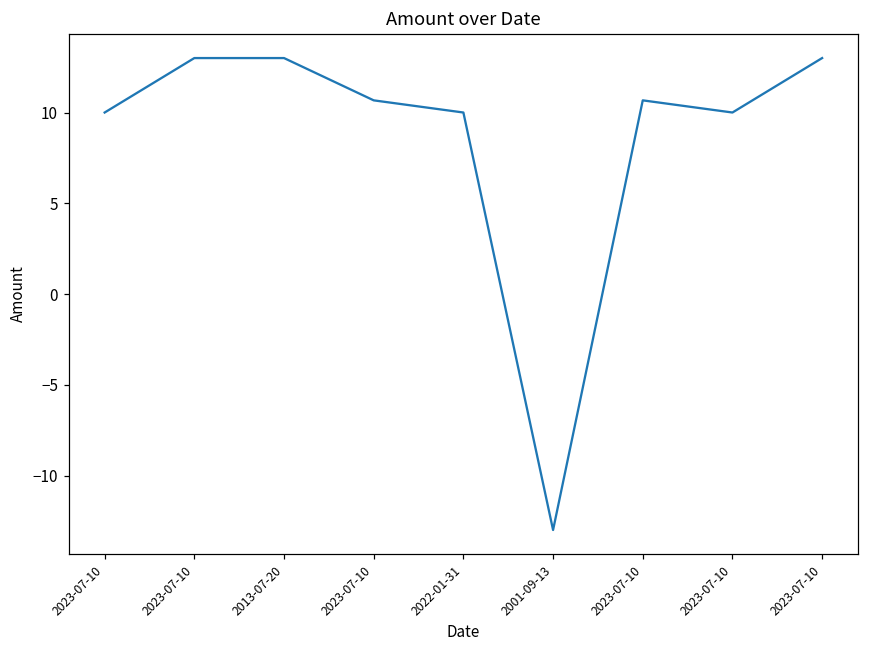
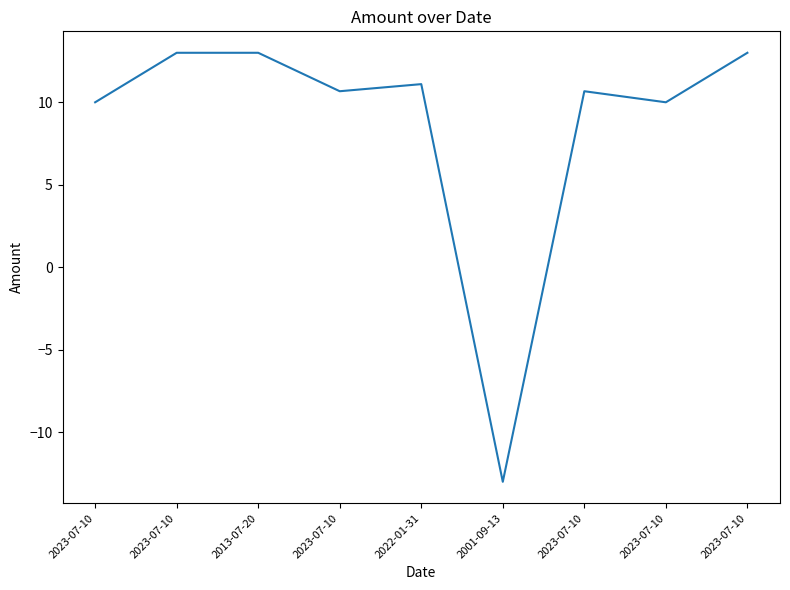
  {
    "2013-07-20": 13.0,
-   "2022-01-31": 10.0,
+   "2022-01-31": 11.1,
    "2001-09-13": -13.0
  }
